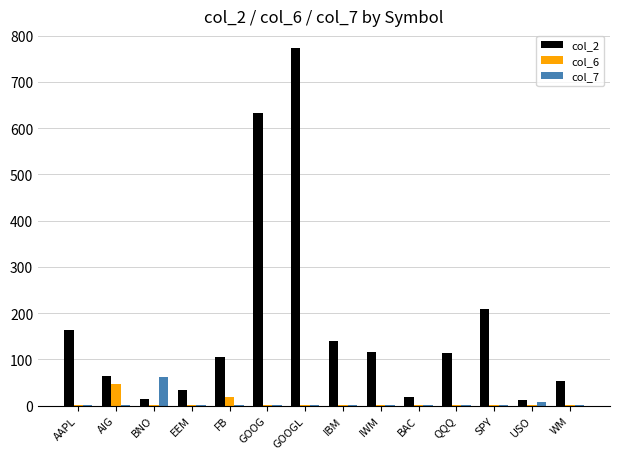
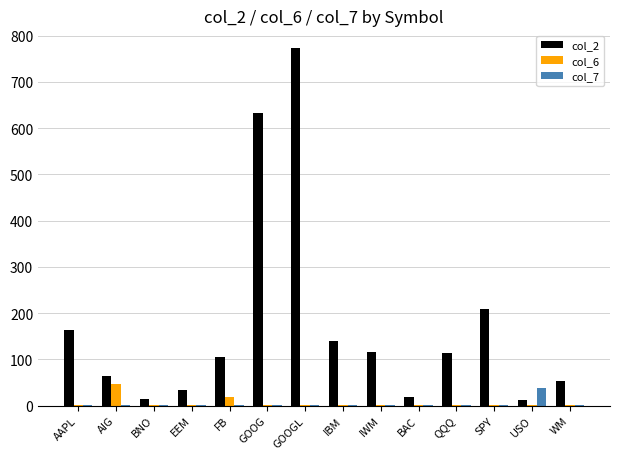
  {
    "col_2": {
      "AAPL": 160,
      "AIG": 60,
      "BNO": 10,
      "EEM": 30,
      "FB": 110,
      "GOOG": 630,
      "GOOGL": 770,
      "IBM": 140,
      "IWM": 120,
      "BAC": 20,
      "QQQ": 110,
      "SPY": 210,
      "USO": 10,
      "WM": 50
    },
    "col_6": {
      "AIG": 50,
      "FB": 20
    },
    "col_7": {
-     "BNO": 60,
-     "USO": 10
+     "BNO": 0,
+     "USO": 40
    }
  }
